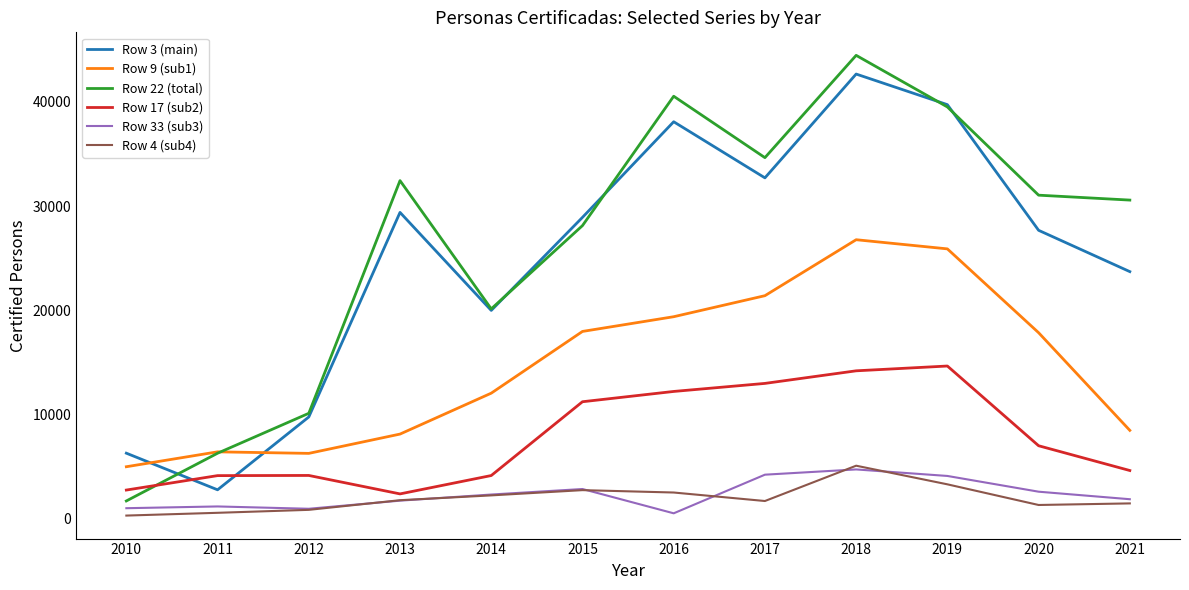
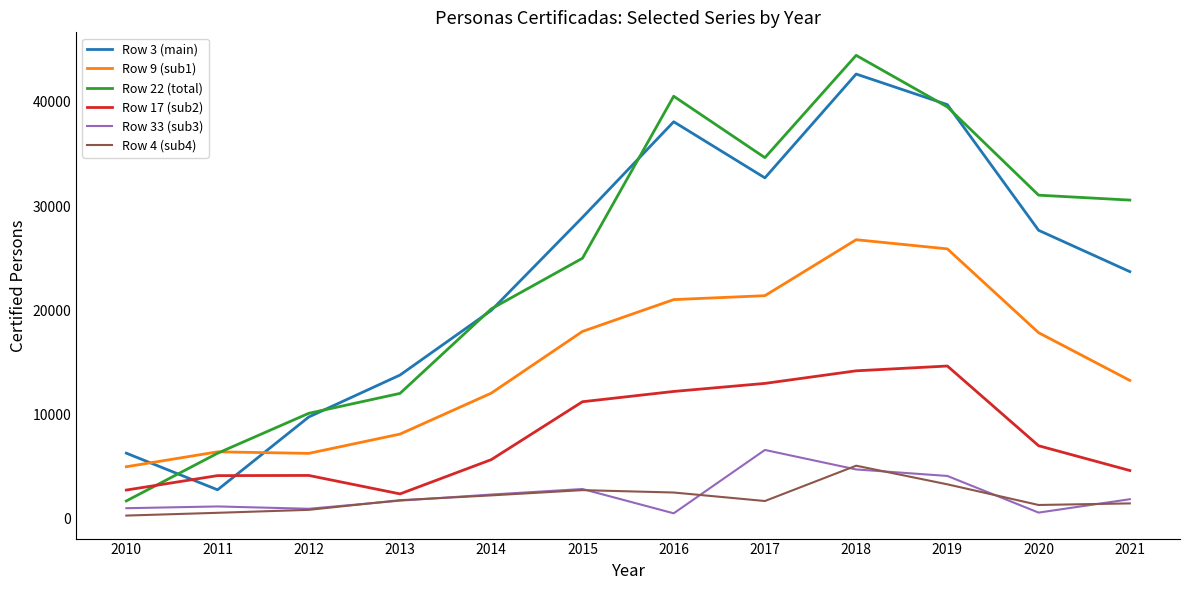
  {
    "Row 3 (main)": {
      "2010": 6300,
      "2011": 2800,
      "2012": 9800,
-     "2013": 29400,
+     "2013": 13800,
      "2015": 28900,
      "2016": 38100,
      "2017": 32700,
      "2018": 42700,
      "2020": 27700,
      "2021": 23700
    },
    "Row 9 (sub1)": {
      "2010": 5000,
      "2012": 6300,
      "2013": 8100,
      "2014": 12100,
      "2015": 18000,
-     "2016": 19400,
+     "2016": 21000,
      "2017": 21400,
      "2018": 26800,
      "2019": 25900,
      "2020": 17900,
-     "2021": 8500
+     "2021": 13300
    },
    "Row 22 (total)": {
      "2010": 1700,
      "2012": 10100,
-     "2013": 32400,
-     "2015": 28100,
+     "2013": 12000,
+     "2015": 25000,
      "2016": 40500,
      "2017": 34600,
      "2018": 44400,
      "2020": 31000,
      "2021": 30600
    },
    "Row 17 (sub2)": {
      "2010": 2800,
      "2011": 4100,
      "2012": 4200,
      "2013": 2400,
-     "2014": 4200,
+     "2014": 5700,
      "2015": 11200,
      "2016": 12200,
      "2017": 13000,
      "2018": 14200,
      "2019": 14700,
      "2020": 7000,
      "2021": 4600
    },
    "Row 33 (sub3)": {
      "2010": 1000,
      "2011": 1200,
      "2016": 500,
-     "2017": 4200,
+     "2017": 6600,
      "2018": 4700,
      "2019": 4100,
-     "2020": 2600,
+     "2020": 600,
      "2021": 1900
    },
    "Row 4 (sub4)": {
      "2010": 300,
      "2011": 600,
      "2016": 2500,
      "2017": 1700,
      "2018": 5100,
      "2019": 3300,
      "2020": 1300,
      "2021": 1500
    }
  }
